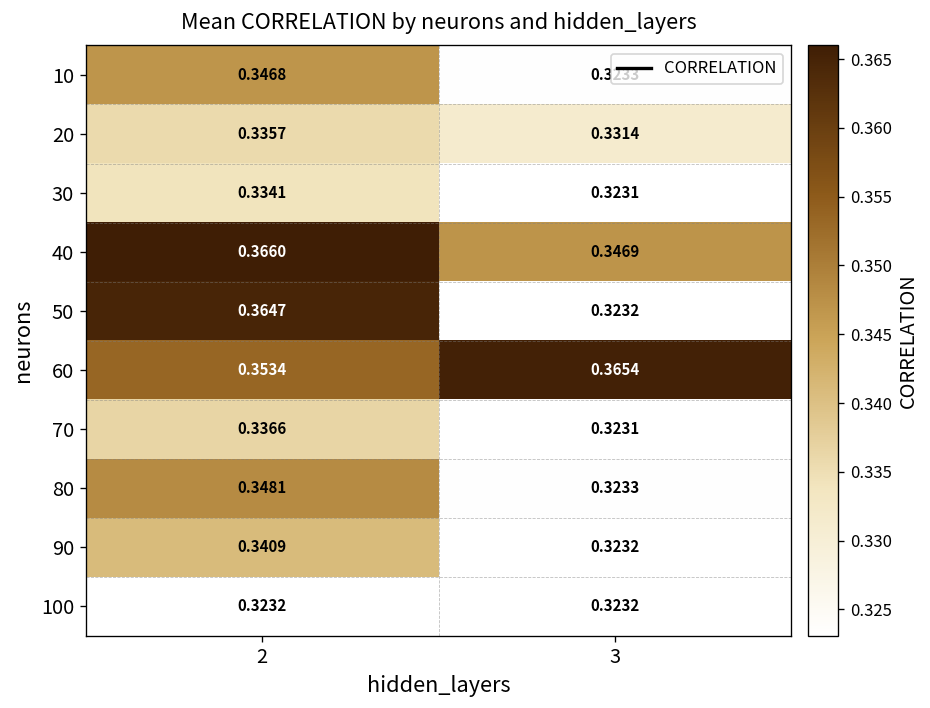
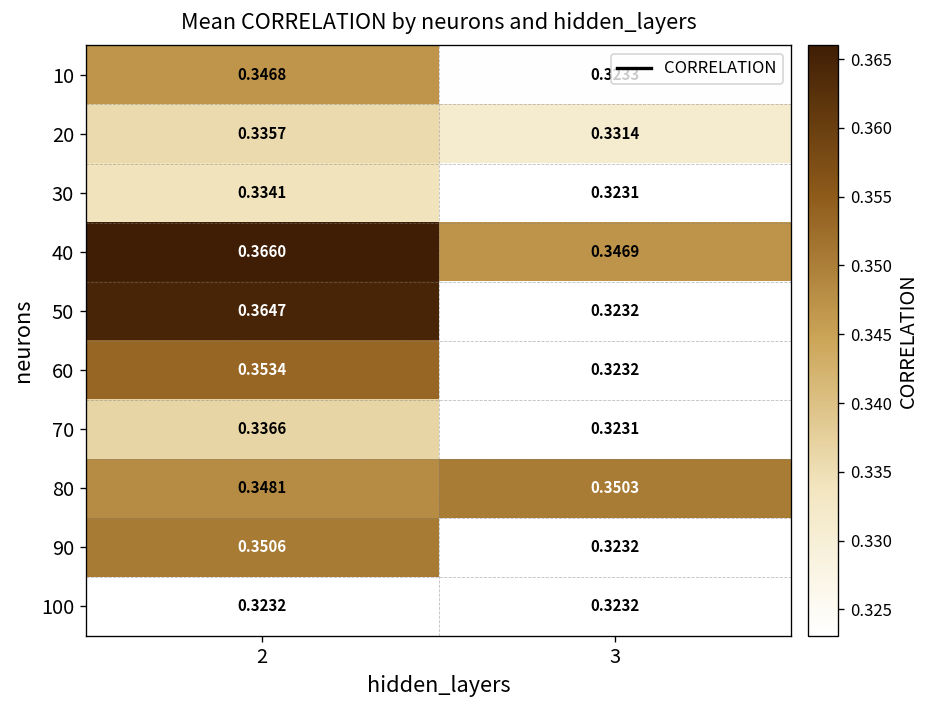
  {
    "10": {
      "2": 0.3468
    },
    "20": {
      "2": 0.3357,
      "3": 0.3314
    },
    "30": {
      "2": 0.3341,
      "3": 0.3231
    },
    "40": {
      "2": 0.3660,
      "3": 0.3469
    },
    "50": {
      "2": 0.3647,
      "3": 0.3232
    },
    "60": {
      "2": 0.3534,
-     "3": 0.3654
+     "3": 0.3232
    },
    "70": {
      "2": 0.3366,
      "3": 0.3231
    },
    "80": {
      "2": 0.3481,
-     "3": 0.3233
+     "3": 0.3503
    },
    "90": {
-     "2": 0.3409,
+     "2": 0.3506,
      "3": 0.3232
    },
    "100": {
      "2": 0.3232,
      "3": 0.3232
    }
  }
